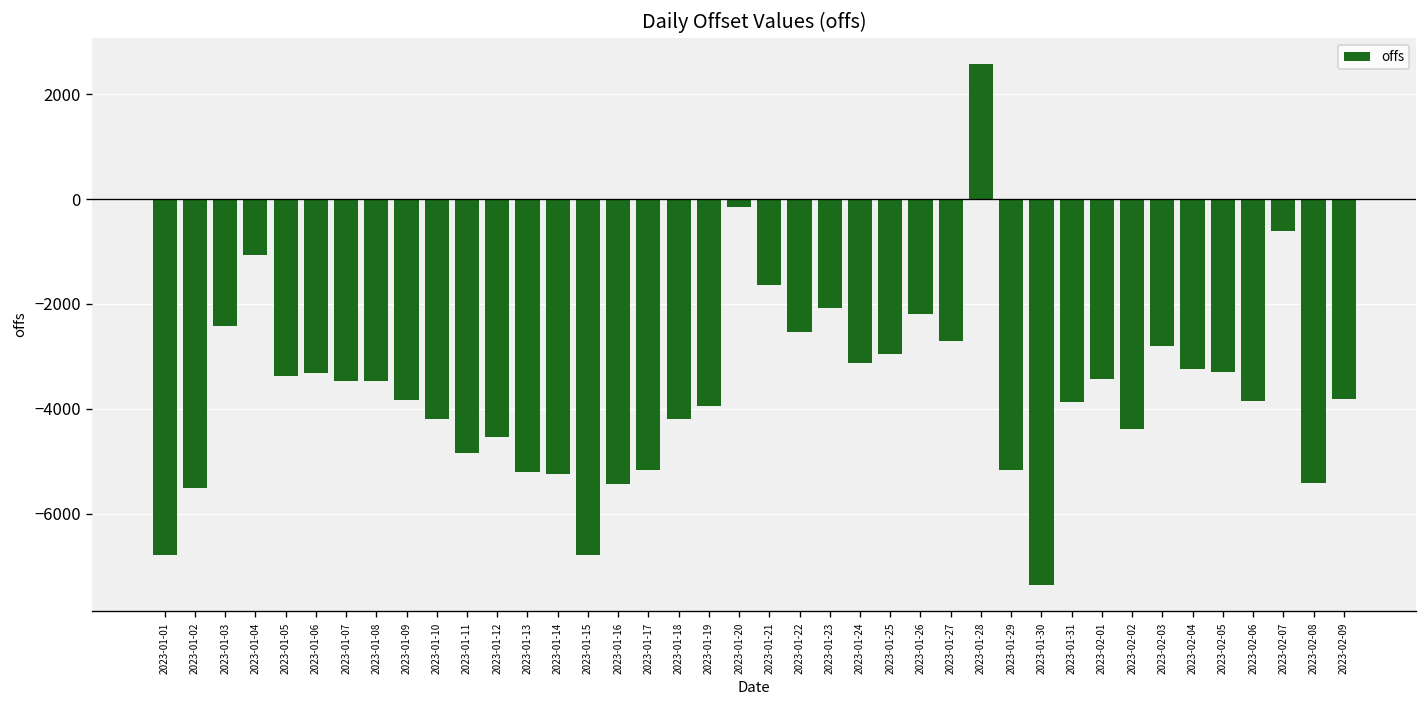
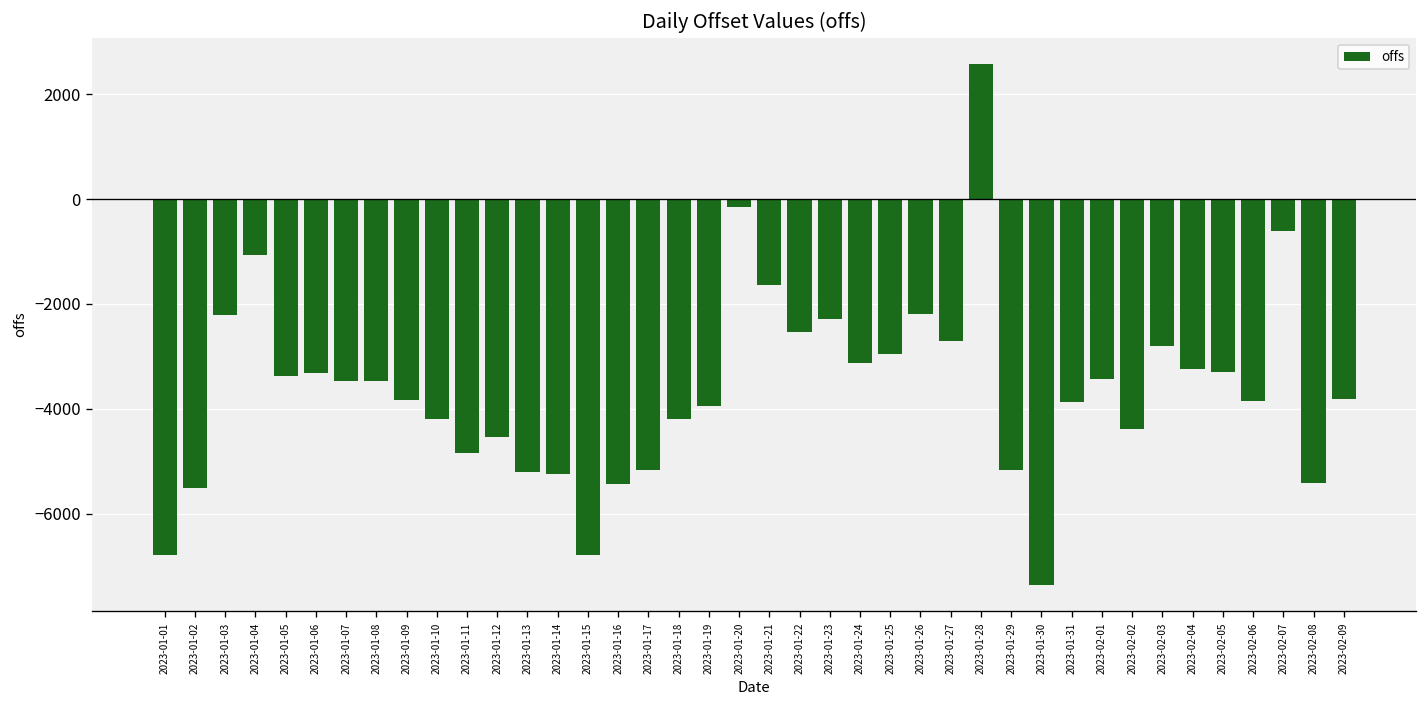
  {
    "2023-01-01": -6800,
    "2023-01-02": -5500,
-   "2023-01-03": -2400,
+   "2023-01-03": -2200,
    "2023-01-04": -1100,
    "2023-01-05": -3400,
    "2023-01-06": -3300,
    "2023-01-07": -3500,
    "2023-01-08": -3500,
    "2023-01-09": -3800,
    "2023-01-10": -4200,
    "2023-01-11": -4800,
    "2023-01-12": -4500,
    "2023-01-13": -5200,
    "2023-01-14": -5200,
    "2023-01-15": -6800,
    "2023-01-16": -5400,
    "2023-01-17": -5200,
    "2023-01-18": -4200,
    "2023-01-19": -3900,
    "2023-01-20": -100,
    "2023-01-21": -1600,
    "2023-01-22": -2500,
-   "2023-01-23": -2100,
+   "2023-01-23": -2300,
    "2023-01-24": -3100,
    "2023-01-25": -3000,
    "2023-01-26": -2200,
    "2023-01-27": -2700,
    "2023-01-28": 2600,
    "2023-01-29": -5200,
    "2023-01-30": -7400,
    "2023-01-31": -3900,
    "2023-02-01": -3400,
    "2023-02-02": -4400,
    "2023-02-03": -2800,
    "2023-02-04": -3200,
    "2023-02-05": -3300,
    "2023-02-06": -3800,
    "2023-02-07": -600,
    "2023-02-08": -5400,
    "2023-02-09": -3800
  }
